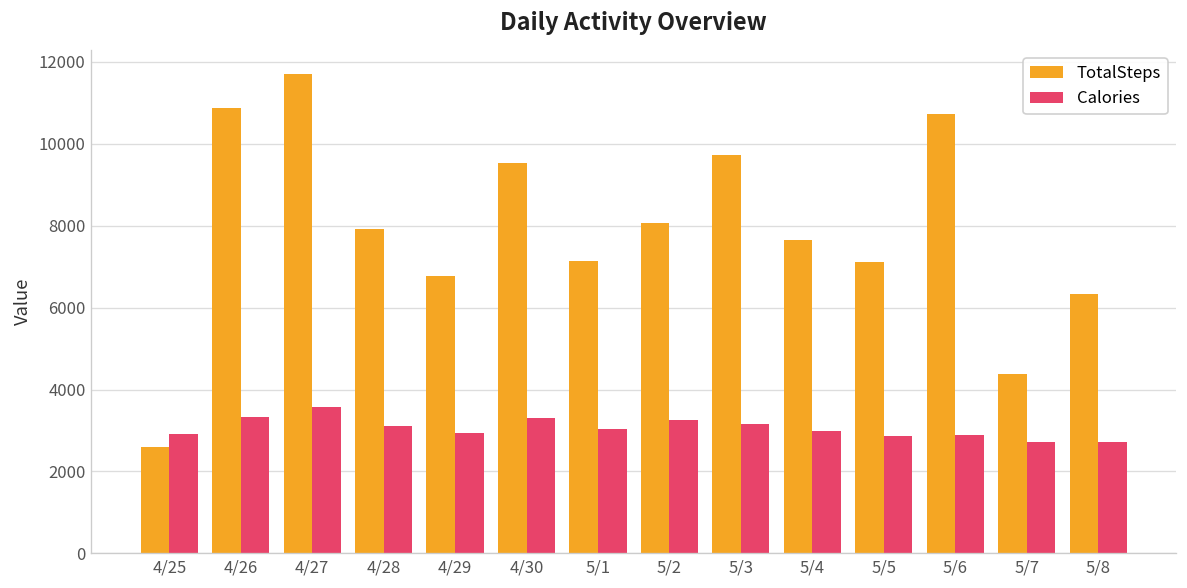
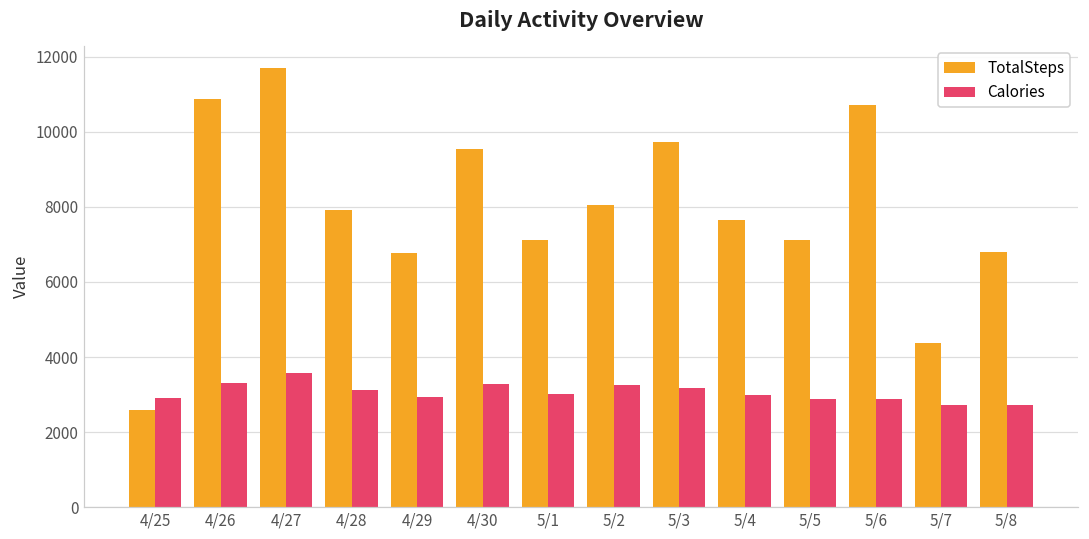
  {
    "TotalSteps": {
      "4/25": 2600,
      "4/26": 10900,
      "4/27": 11700,
      "4/28": 7900,
      "4/29": 6800,
      "4/30": 9500,
      "5/1": 7100,
      "5/2": 8100,
      "5/3": 9700,
      "5/4": 7600,
      "5/5": 7100,
      "5/6": 10700,
      "5/7": 4400,
-     "5/8": 6300
+     "5/8": 6800
    },
    "Calories": {
      "4/25": 2900,
      "4/26": 3300,
      "4/27": 3600,
      "4/28": 3100,
      "4/29": 2900,
      "4/30": 3300,
      "5/1": 3000,
      "5/2": 3200,
      "5/3": 3200,
      "5/4": 3000,
      "5/5": 2900,
      "5/6": 2900,
      "5/7": 2700,
      "5/8": 2700
    }
  }
